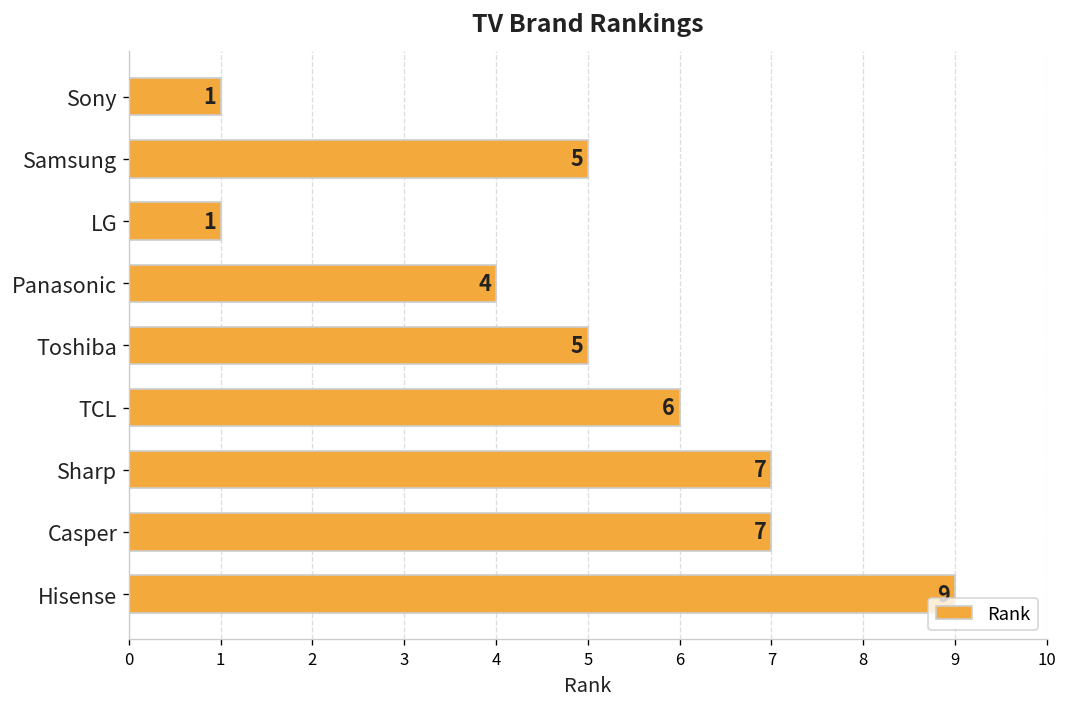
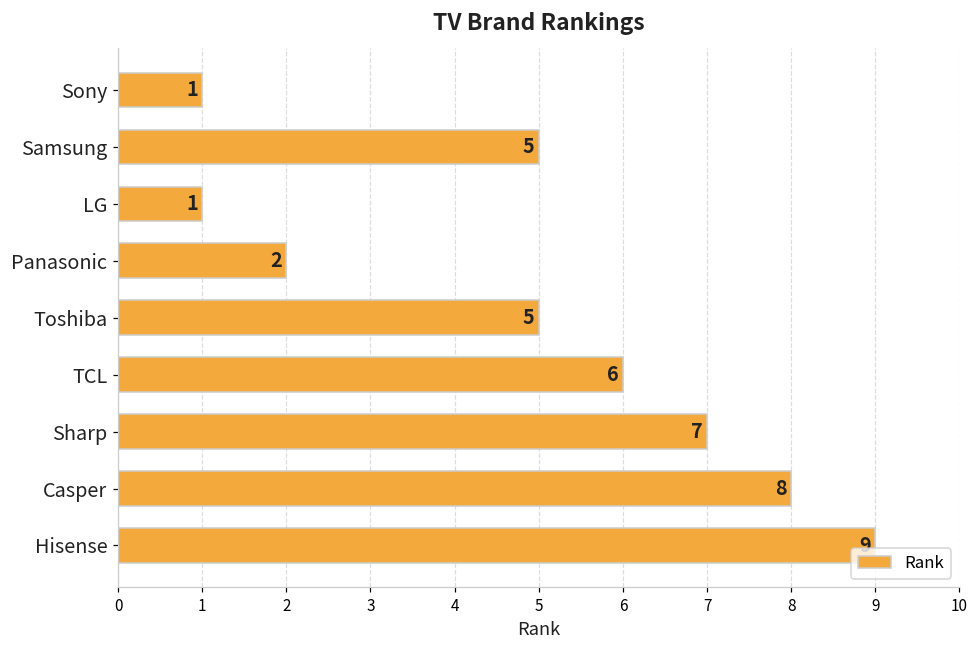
  {
    "Sony": 1,
    "Samsung": 5,
    "LG": 1,
-   "Panasonic": 4,
+   "Panasonic": 2,
    "Toshiba": 5,
    "TCL": 6,
    "Sharp": 7,
-   "Casper": 7
+   "Casper": 8
  }
